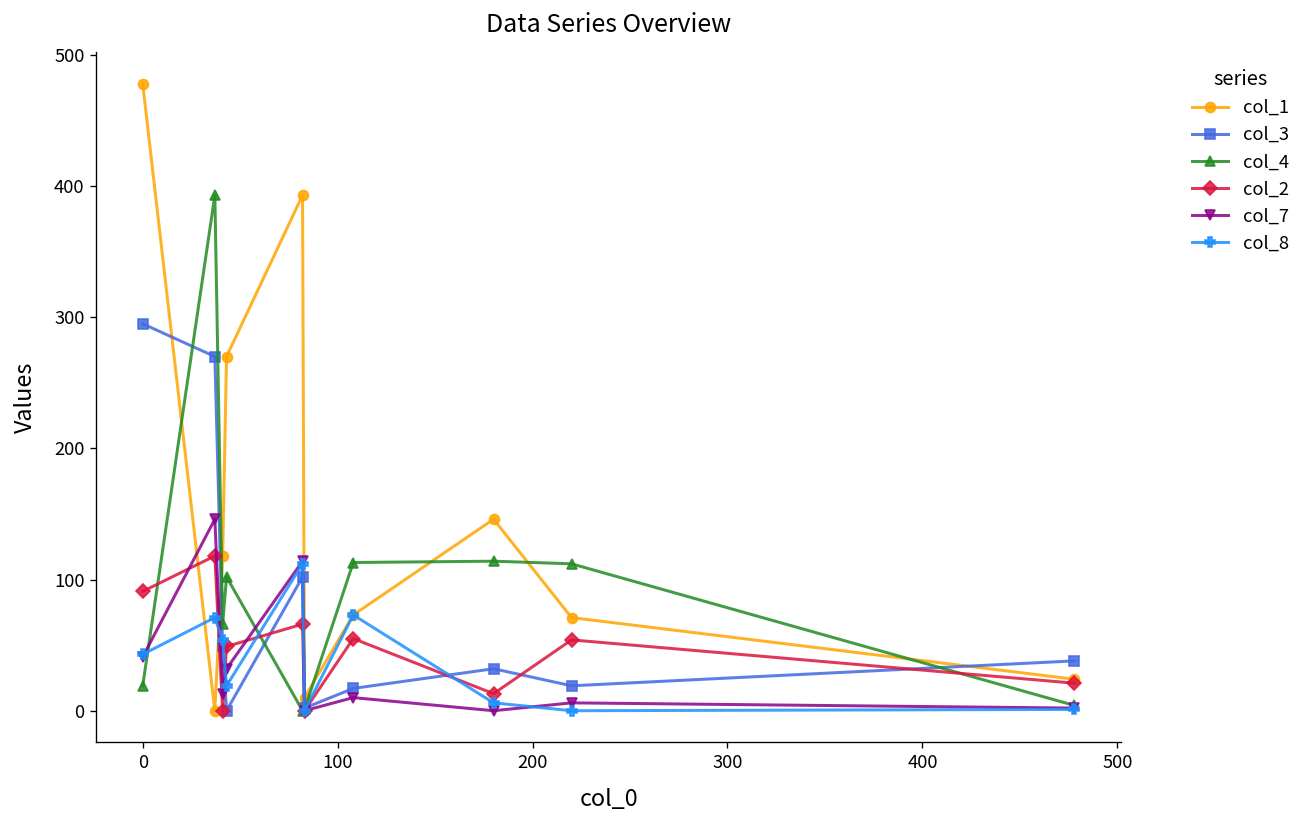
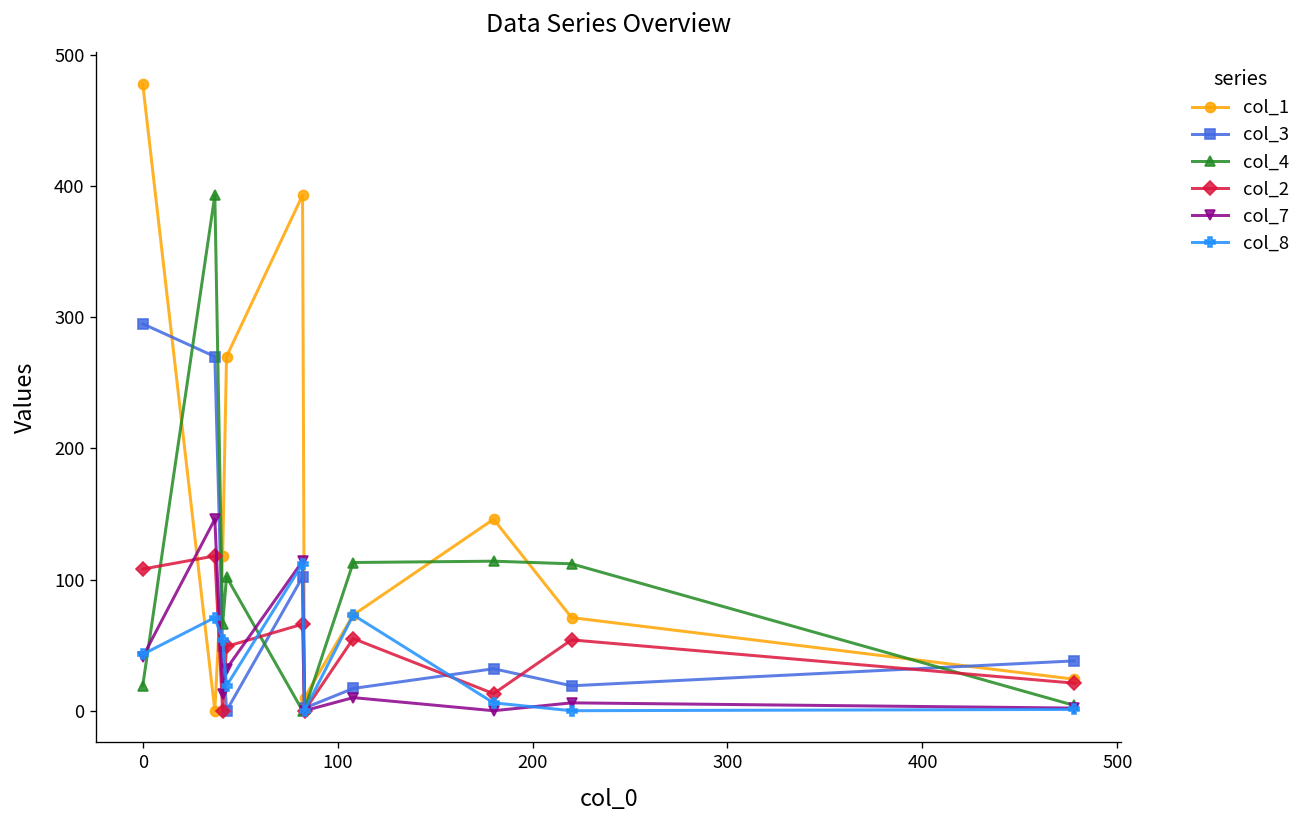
  {
    "col_1": {
      "0": 478
    },
    "col_3": {
      "0": 295
    },
    "col_4": {
      "0": 19
    },
    "col_2": {
-     "0": 91
+     "0": 108
    }
  }
